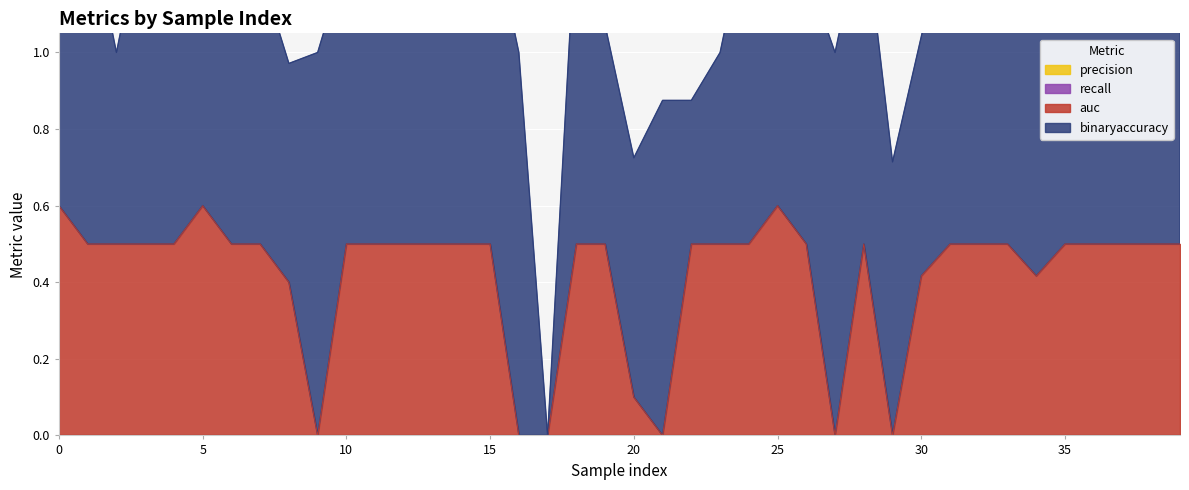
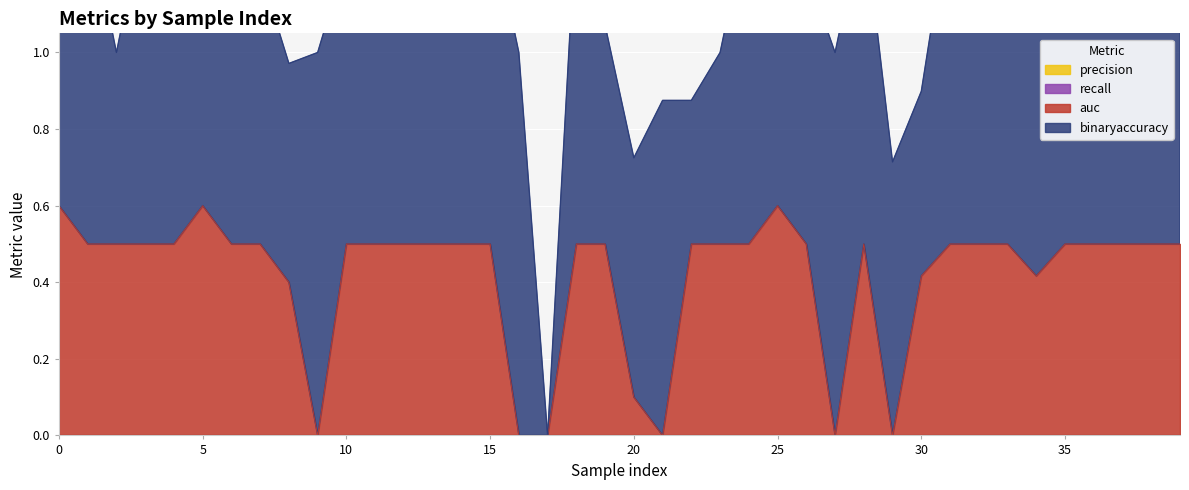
  {
    "recall": {
      "0": 0.00,
      "5": 0.00,
      "10": 0.00,
      "15": 0.00,
      "20": 0.00,
      "25": 0.00,
      "30": 0.00,
      "35": 0.00
    },
    "auc": {
      "0": 0.60,
      "5": 0.60,
      "10": 0.50,
      "15": 0.50,
      "20": 0.10,
      "25": 0.60,
      "30": 0.42,
      "35": 0.50
    },
    "binaryaccuracy": {
      "20": 0.63,
-     "30": 0.63
+     "30": 0.48
    }
  }
